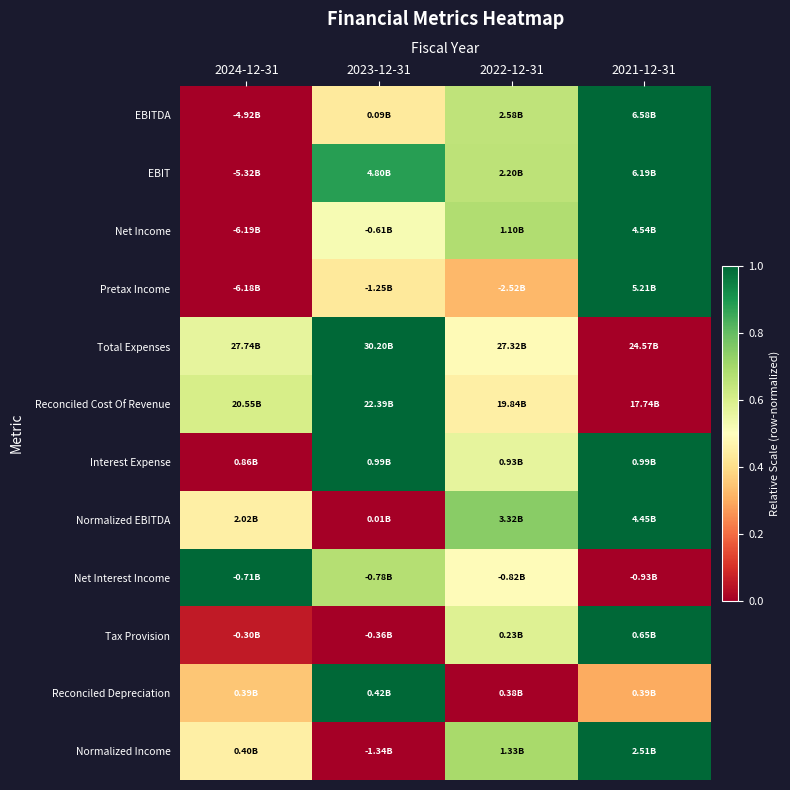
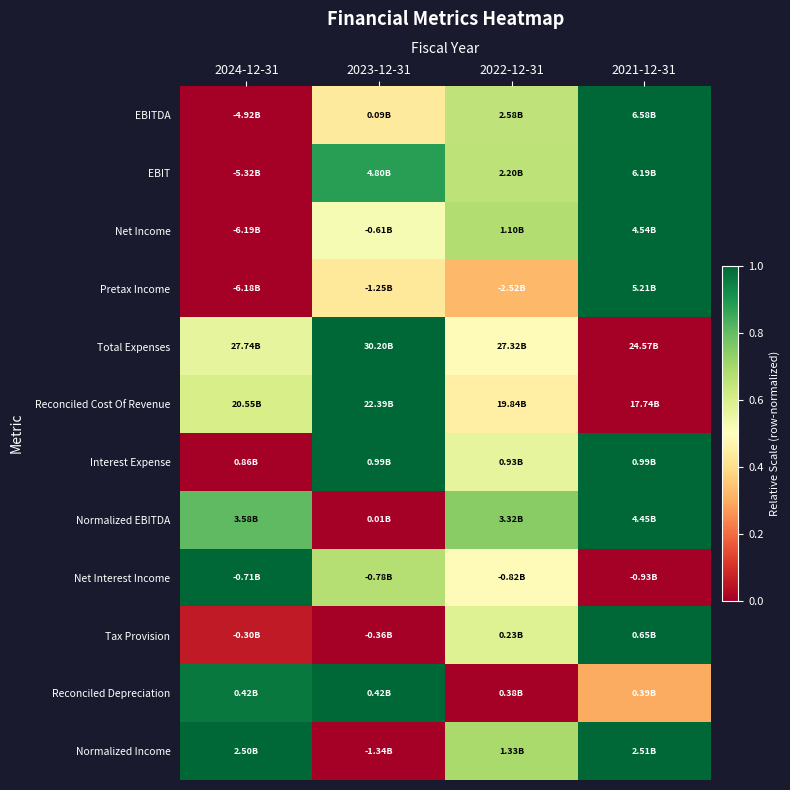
  {
    "EBITDA": {
      "2024-12-31": "-4.92B",
      "2023-12-31": "0.09B",
      "2022-12-31": "2.58B",
      "2021-12-31": "6.58B"
    },
    "EBIT": {
      "2024-12-31": "-5.32B",
      "2023-12-31": "4.80B",
      "2022-12-31": "2.20B",
      "2021-12-31": "6.19B"
    },
    "Net Income": {
      "2024-12-31": "-6.19B",
      "2023-12-31": "-0.61B",
      "2022-12-31": "1.10B",
      "2021-12-31": "4.54B"
    },
    "Pretax Income": {
      "2024-12-31": "-6.18B",
      "2023-12-31": "-1.25B",
      "2022-12-31": "-2.52B",
      "2021-12-31": "5.21B"
    },
    "Total Expenses": {
      "2024-12-31": "27.74B",
      "2023-12-31": "30.20B",
      "2022-12-31": "27.32B",
      "2021-12-31": "24.57B"
    },
    "Reconciled Cost Of Revenue": {
      "2024-12-31": "20.55B",
      "2023-12-31": "22.39B",
      "2022-12-31": "19.84B",
      "2021-12-31": "17.74B"
    },
    "Interest Expense": {
      "2024-12-31": "0.86B",
      "2023-12-31": "0.99B",
      "2022-12-31": "0.93B",
      "2021-12-31": "0.99B"
    },
    "Normalized EBITDA": {
-     "2024-12-31": "2.02B",
+     "2024-12-31": "3.58B",
      "2023-12-31": "0.01B",
      "2022-12-31": "3.32B",
      "2021-12-31": "4.45B"
    },
    "Net Interest Income": {
      "2024-12-31": "-0.71B",
      "2023-12-31": "-0.78B",
      "2022-12-31": "-0.82B",
      "2021-12-31": "-0.93B"
    },
    "Tax Provision": {
      "2024-12-31": "-0.30B",
      "2023-12-31": "-0.36B",
      "2022-12-31": "0.23B",
      "2021-12-31": "0.65B"
    },
    "Reconciled Depreciation": {
-     "2024-12-31": "0.39B",
+     "2024-12-31": "0.42B",
      "2023-12-31": "0.42B",
      "2022-12-31": "0.38B",
      "2021-12-31": "0.39B"
    },
    "Normalized Income": {
-     "2024-12-31": "0.40B",
+     "2024-12-31": "2.50B",
      "2023-12-31": "-1.34B",
      "2022-12-31": "1.33B",
      "2021-12-31": "2.51B"
    }
  }
